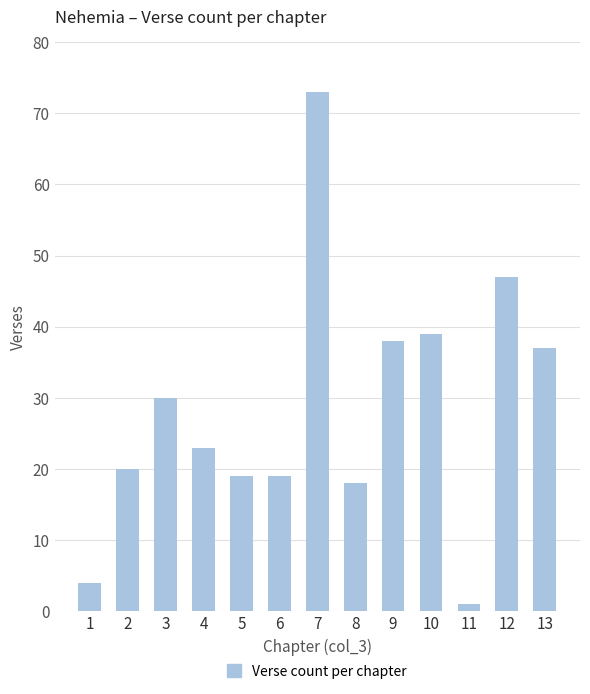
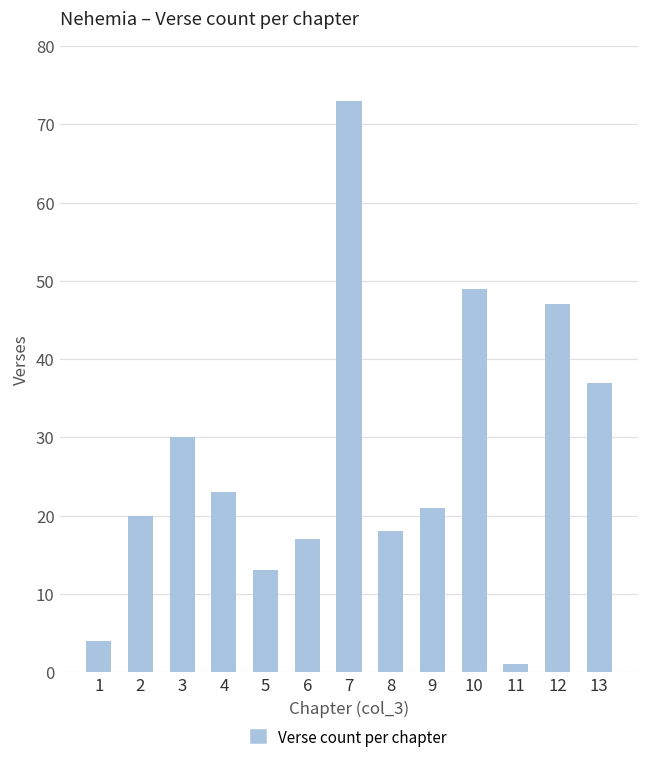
  {
    "1": 4,
    "2": 20,
    "3": 30,
    "4": 23,
-   "5": 19,
-   "6": 19,
+   "5": 13,
+   "6": 17,
    "7": 73,
    "8": 18,
-   "9": 38,
-   "10": 39,
+   "9": 21,
+   "10": 49,
    "11": 1,
    "12": 47,
    "13": 37
  }
